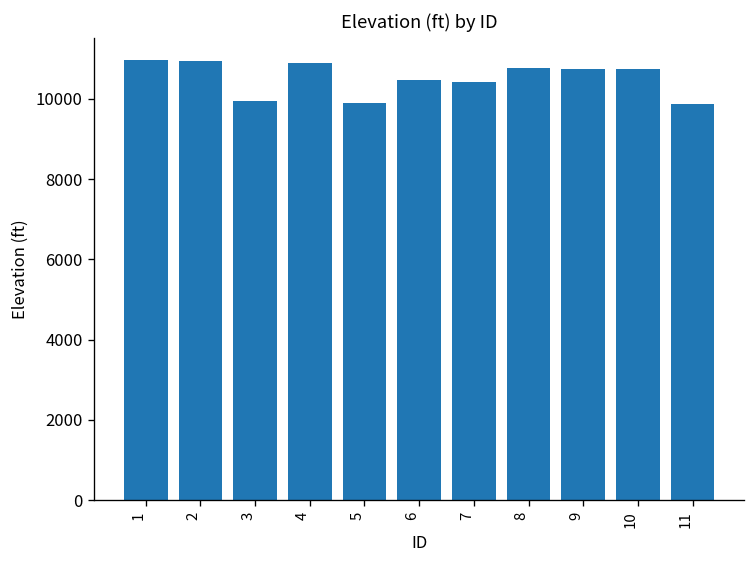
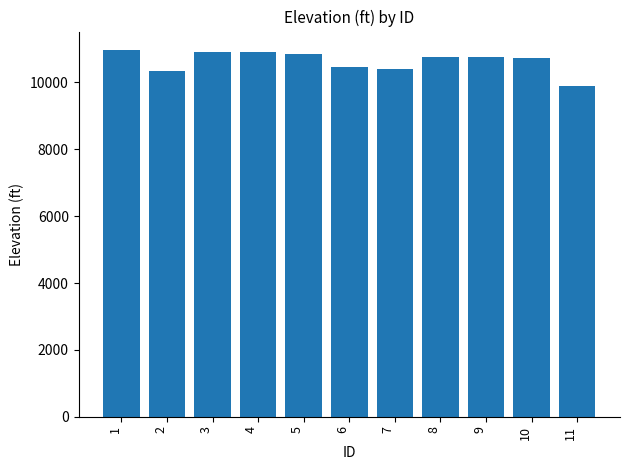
  {
    "1": 11000,
-   "2": 10900,
-   "3": 10000,
+   "2": 10300,
+   "3": 10900,
    "4": 10900,
-   "5": 9900,
+   "5": 10900,
    "6": 10500,
    "7": 10400,
    "8": 10800,
    "9": 10800,
    "10": 10700,
    "11": 9900
  }
